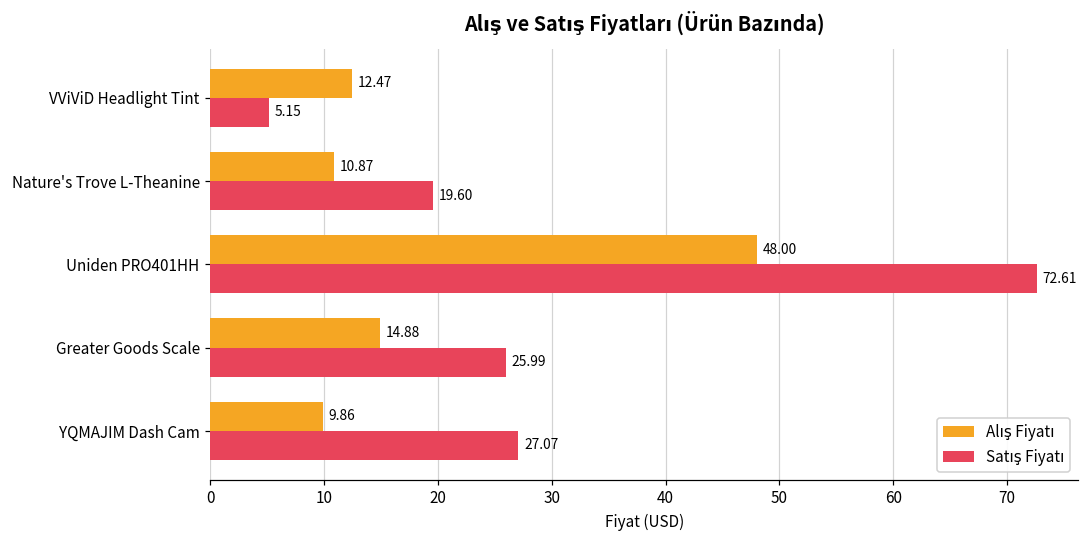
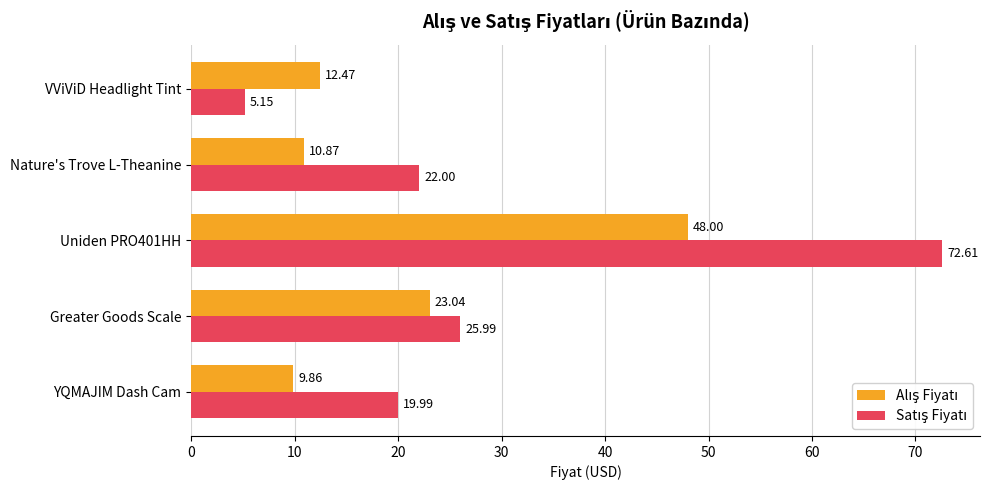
  {
    "Alış Fiyatı": {
      "VViViD Headlight Tint": 12.47,
      "Nature's Trove L-Theanine": 10.87,
      "Uniden PRO401HH": 48.00,
-     "Greater Goods Scale": 14.88,
+     "Greater Goods Scale": 23.04,
      "YQMAJIM Dash Cam": 9.86
    },
    "Satış Fiyatı": {
      "VViViD Headlight Tint": 5.15,
-     "Nature's Trove L-Theanine": 19.60,
+     "Nature's Trove L-Theanine": 22.00,
      "Uniden PRO401HH": 72.61,
      "Greater Goods Scale": 25.99,
-     "YQMAJIM Dash Cam": 27.07
+     "YQMAJIM Dash Cam": 19.99
    }
  }
